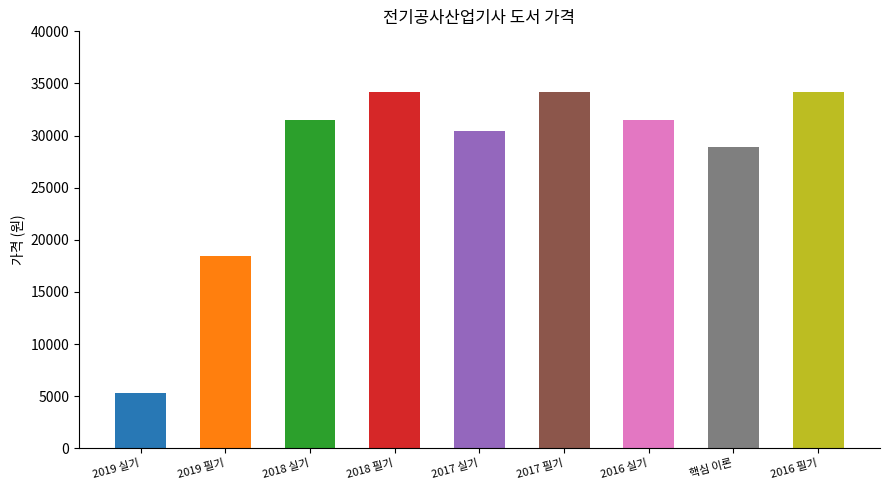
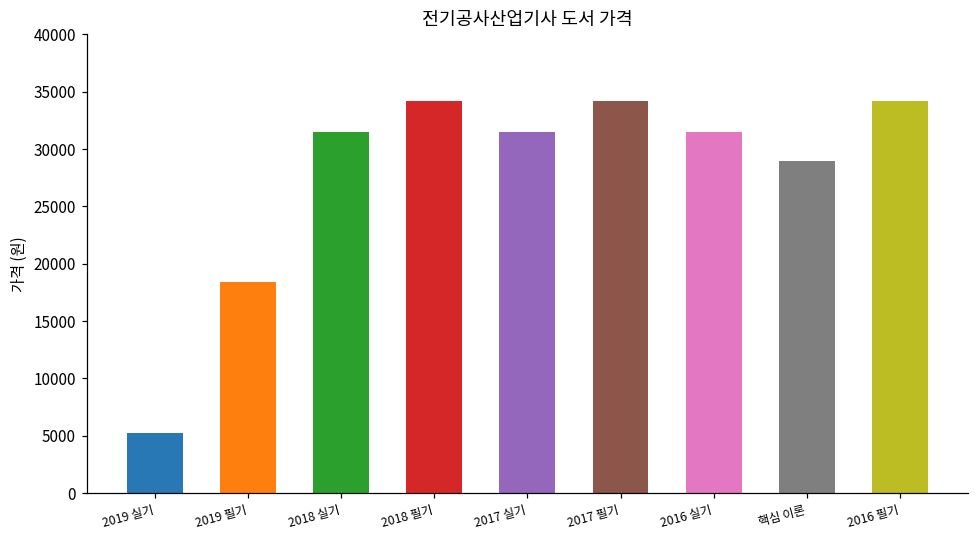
  {
    "2019 실기": 5300,
    "2019 필기": 18400,
    "2018 실기": 31500,
    "2018 필기": 34200,
-   "2017 실기": 30400,
+   "2017 실기": 31500,
    "2017 필기": 34200,
    "2016 실기": 31500,
    "핵심 이론": 28900,
    "2016 필기": 34200
  }
